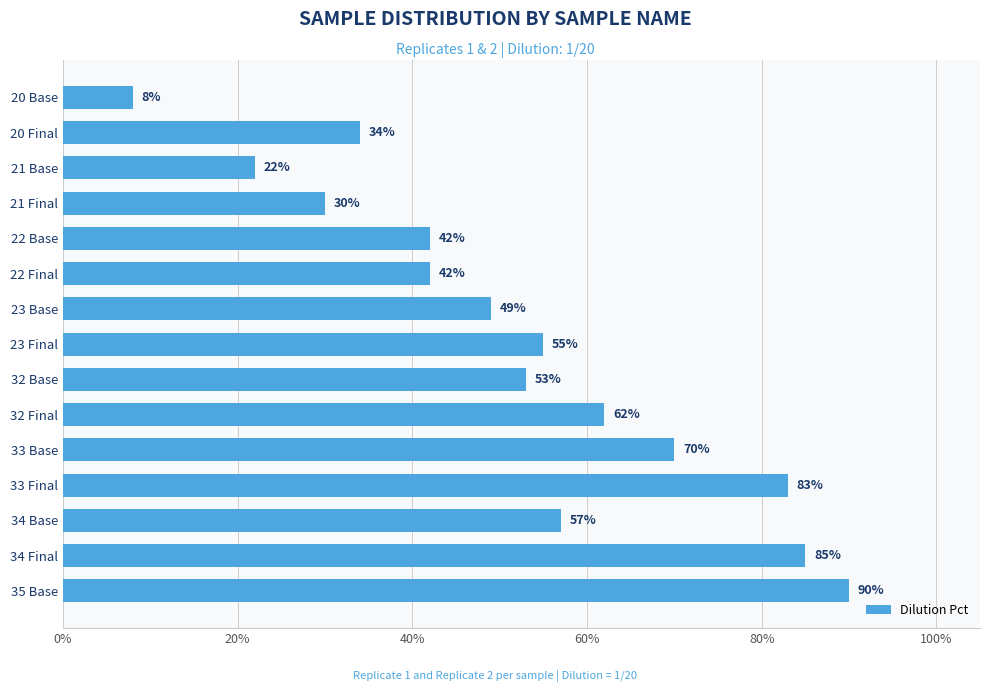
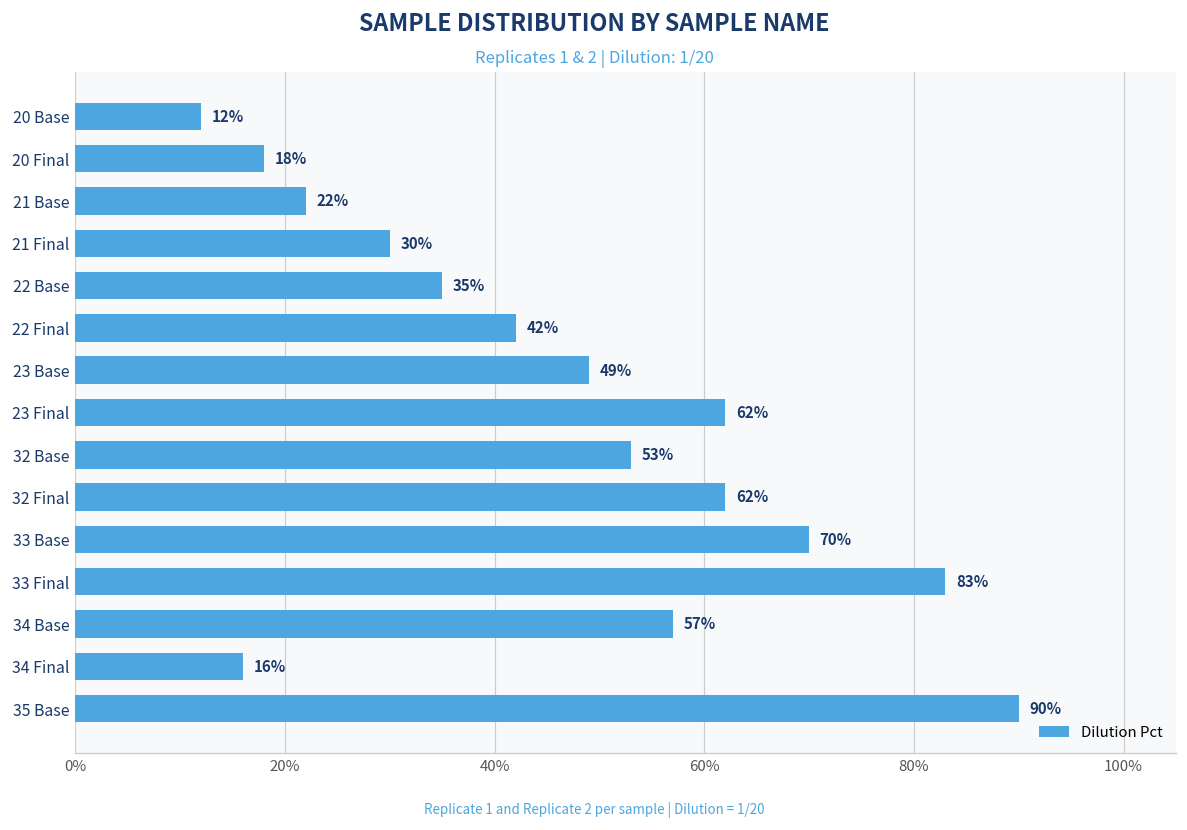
  {
-   "20 Base": "8%",
-   "20 Final": "34%",
+   "20 Base": "12%",
+   "20 Final": "18%",
    "21 Base": "22%",
    "21 Final": "30%",
-   "22 Base": "42%",
+   "22 Base": "35%",
    "22 Final": "42%",
    "23 Base": "49%",
-   "23 Final": "55%",
+   "23 Final": "62%",
    "32 Base": "53%",
    "32 Final": "62%",
    "33 Base": "70%",
    "33 Final": "83%",
    "34 Base": "57%",
-   "34 Final": "85%",
+   "34 Final": "16%",
    "35 Base": "90%"
  }
